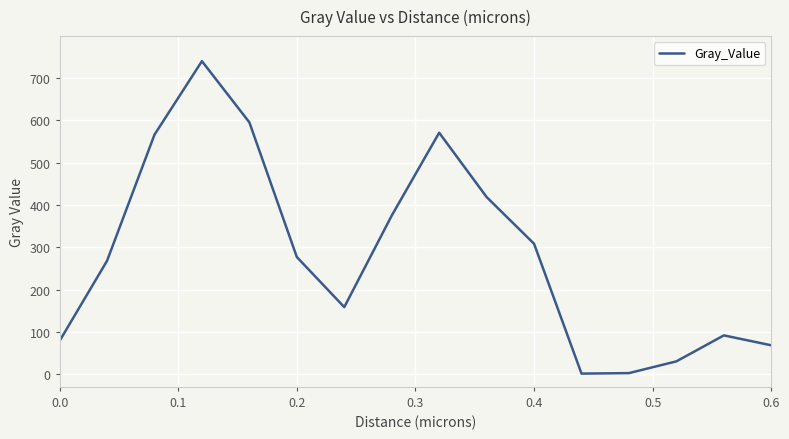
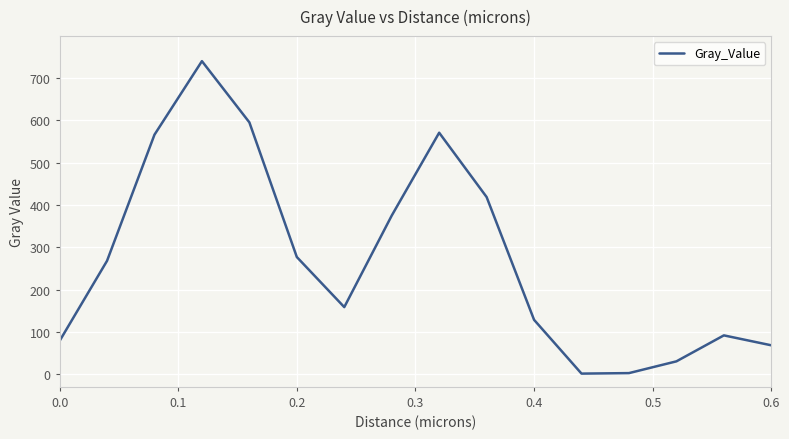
  {
    "0.0": 80,
    "0.2": 280,
-   "0.4": 310,
+   "0.4": 130,
    "0.6": 70
  }
